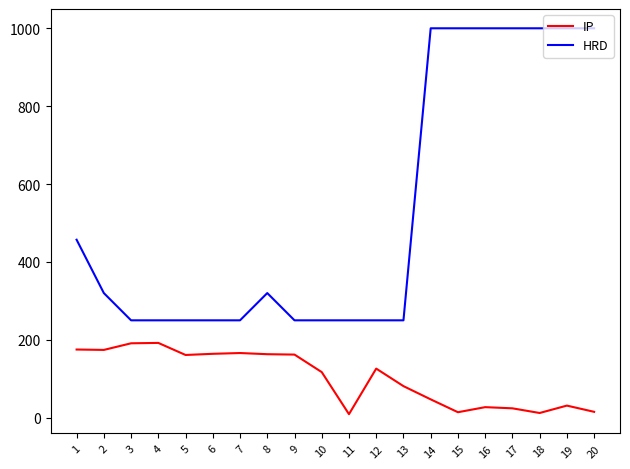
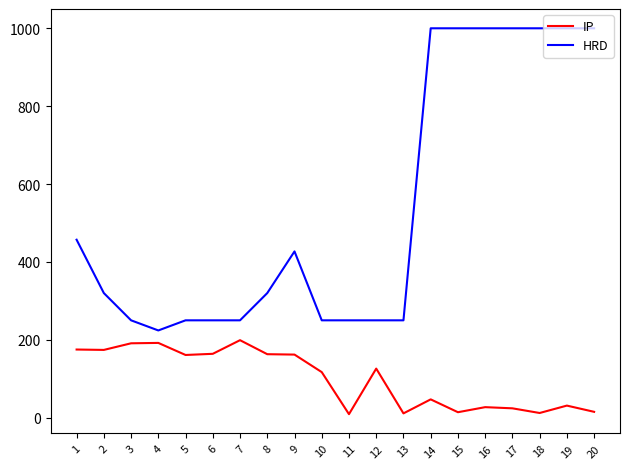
  {
    "IP": {
      "1": 180,
      "2": 170,
      "3": 190,
      "4": 190,
      "5": 160,
      "6": 160,
-     "7": 170,
+     "7": 200,
      "8": 160,
      "9": 160,
      "10": 120,
      "11": 10,
      "12": 130,
-     "13": 80,
+     "13": 10,
      "14": 50,
      "15": 10,
      "16": 30,
      "17": 20,
      "18": 10,
      "19": 30,
      "20": 20
    },
    "HRD": {
      "1": 460,
      "2": 320,
      "3": 250,
-     "4": 250,
+     "4": 220,
      "5": 250,
      "6": 250,
      "7": 250,
      "8": 320,
-     "9": 250,
+     "9": 430,
      "10": 250,
      "11": 250,
      "12": 250,
      "13": 250,
      "14": 1000,
      "15": 1000,
      "16": 1000,
      "17": 1000,
      "18": 1000
    }
  }
